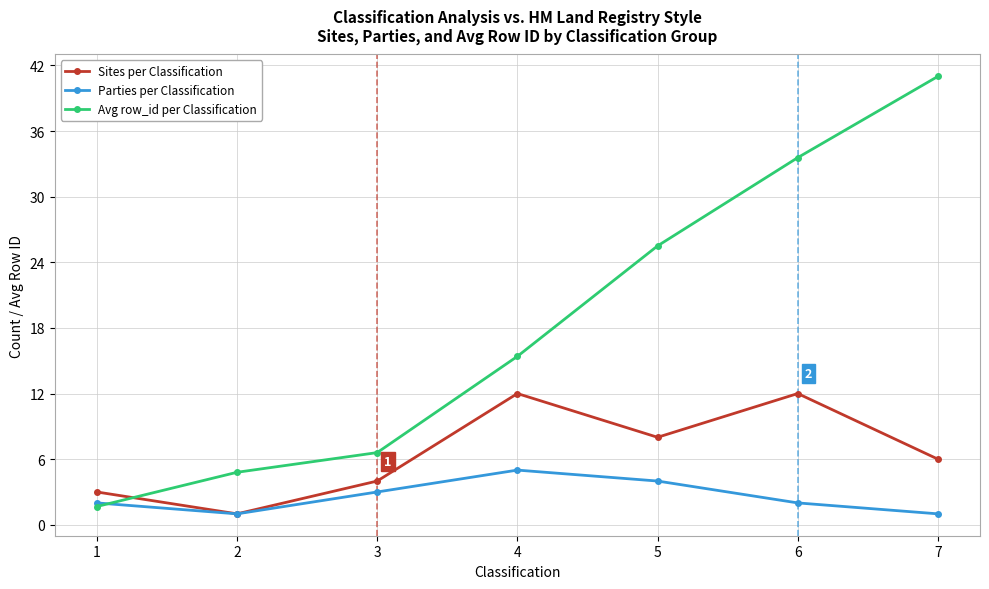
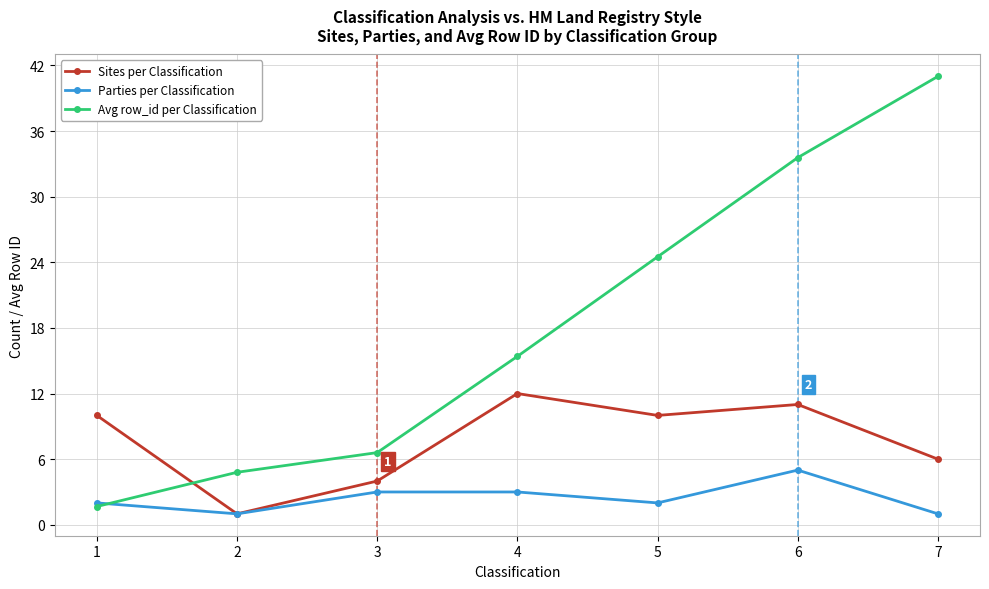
  {
    "Sites per Classification": {
-     "1": 3,
+     "1": 10,
      "3": 4,
      "4": 12,
-     "5": 8,
-     "6": 12,
+     "5": 10,
+     "6": 11,
      "7": 6
    },
    "Parties per Classification": {
      "1": 2,
      "3": 3,
-     "4": 5,
-     "5": 4,
-     "6": 2,
+     "4": 3,
+     "5": 2,
+     "6": 5,
      "7": 1
    },
    "Avg row_id per Classification": {
      "1": 1.7,
      "2": 4.8,
      "4": 15.4,
-     "5": 25.5,
+     "5": 24.5,
      "6": 33.6,
      "7": 41.0
    }
  }
